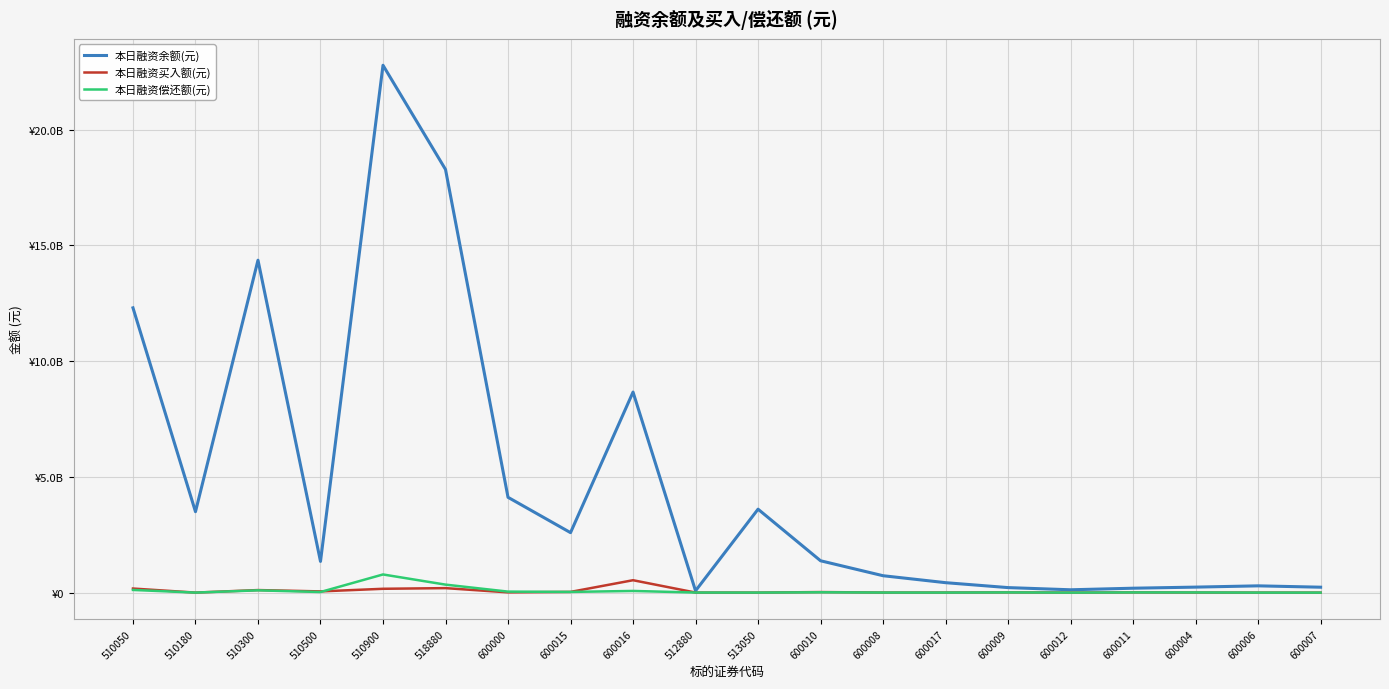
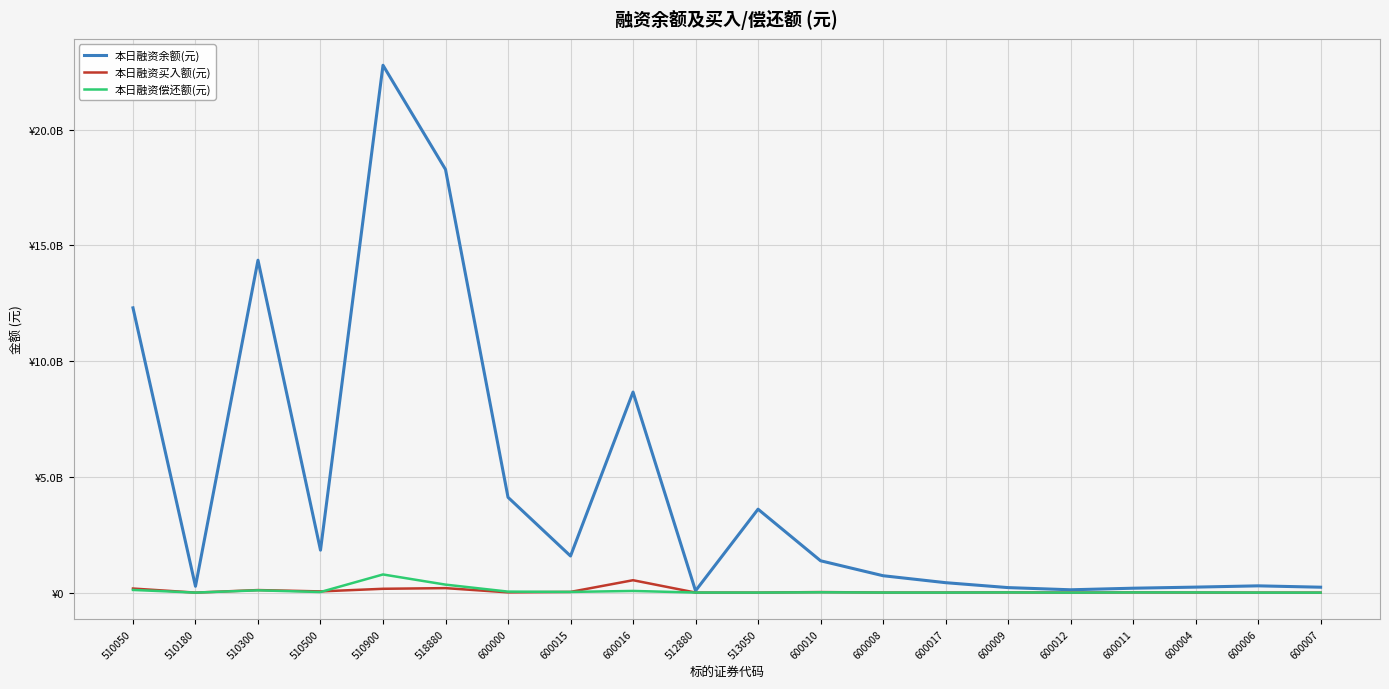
  {
    "本日融资余额(元)": {
      "510050": "¥12300000000",
-     "510180": "¥3500000000",
+     "510180": "¥300000000",
      "510300": "¥14400000000",
-     "510500": "¥1300000000",
+     "510500": "¥1800000000",
      "510900": "¥22800000000",
      "518880": "¥18300000000",
      "600000": "¥4100000000",
-     "600015": "¥2600000000",
+     "600015": "¥1600000000",
      "600016": "¥8700000000",
      "513050": "¥3600000000",
      "600010": "¥1400000000",
      "600008": "¥700000000",
      "600017": "¥400000000",
      "600009": "¥200000000",
      "600012": "¥100000000",
      "600011": "¥200000000",
      "600004": "¥200000000",
      "600006": "¥300000000",
      "600007": "¥200000000"
    },
    "本日融资买入额(元)": {
      "510900": "¥200000000",
      "518880": "¥200000000",
      "600016": "¥500000000"
    },
    "本日融资偿还额(元)": {
      "510900": "¥800000000",
      "518880": "¥300000000",
      "600016": "¥100000000"
    }
  }
